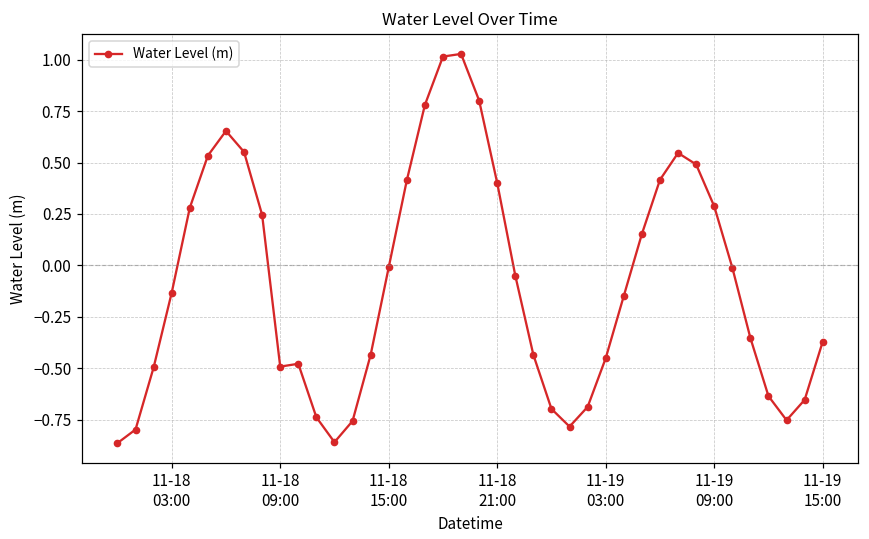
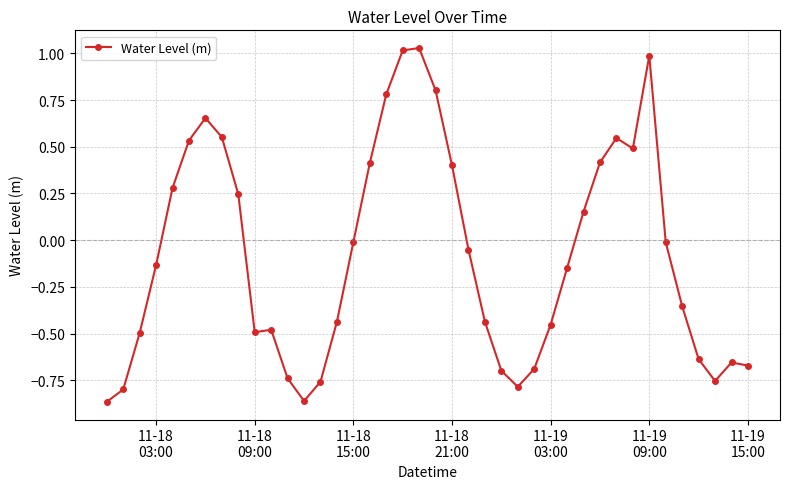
  {
    "11-18 03:00": -0.13,
    "11-18 09:00": -0.49,
    "11-18 15:00": -0.01,
    "11-18 21:00": 0.40,
    "11-19 03:00": -0.45,
-   "11-19 09:00": 0.29,
-   "11-19 15:00": -0.37
+   "11-19 09:00": 0.99,
+   "11-19 15:00": -0.67
  }
